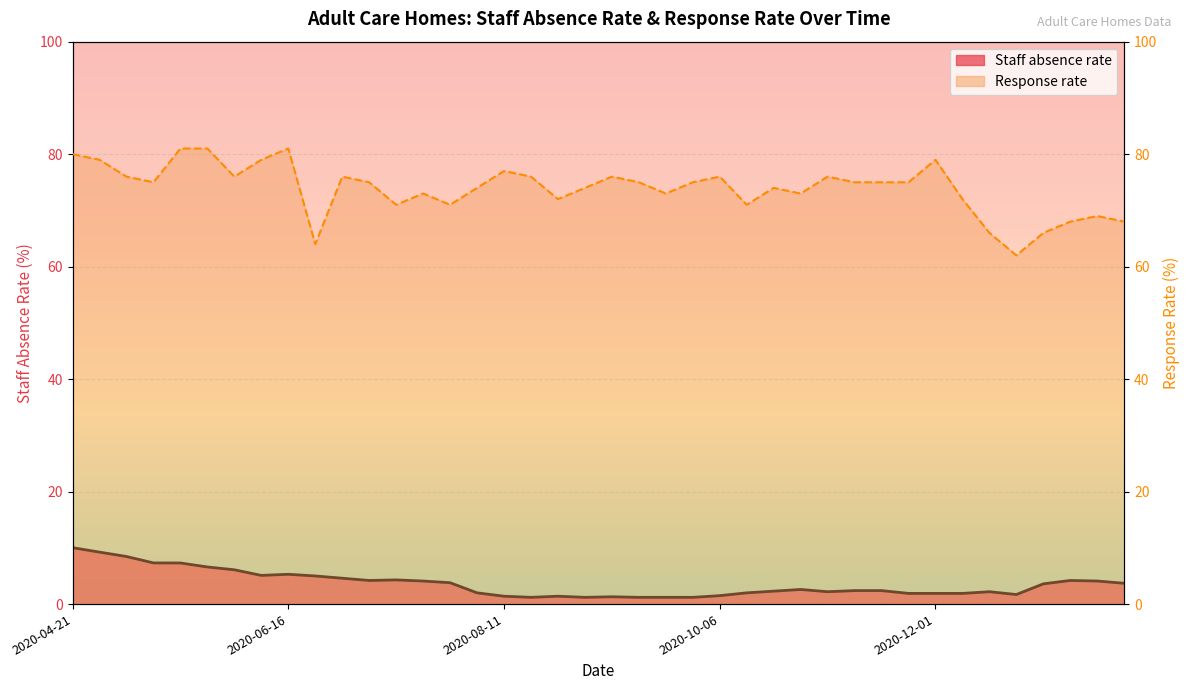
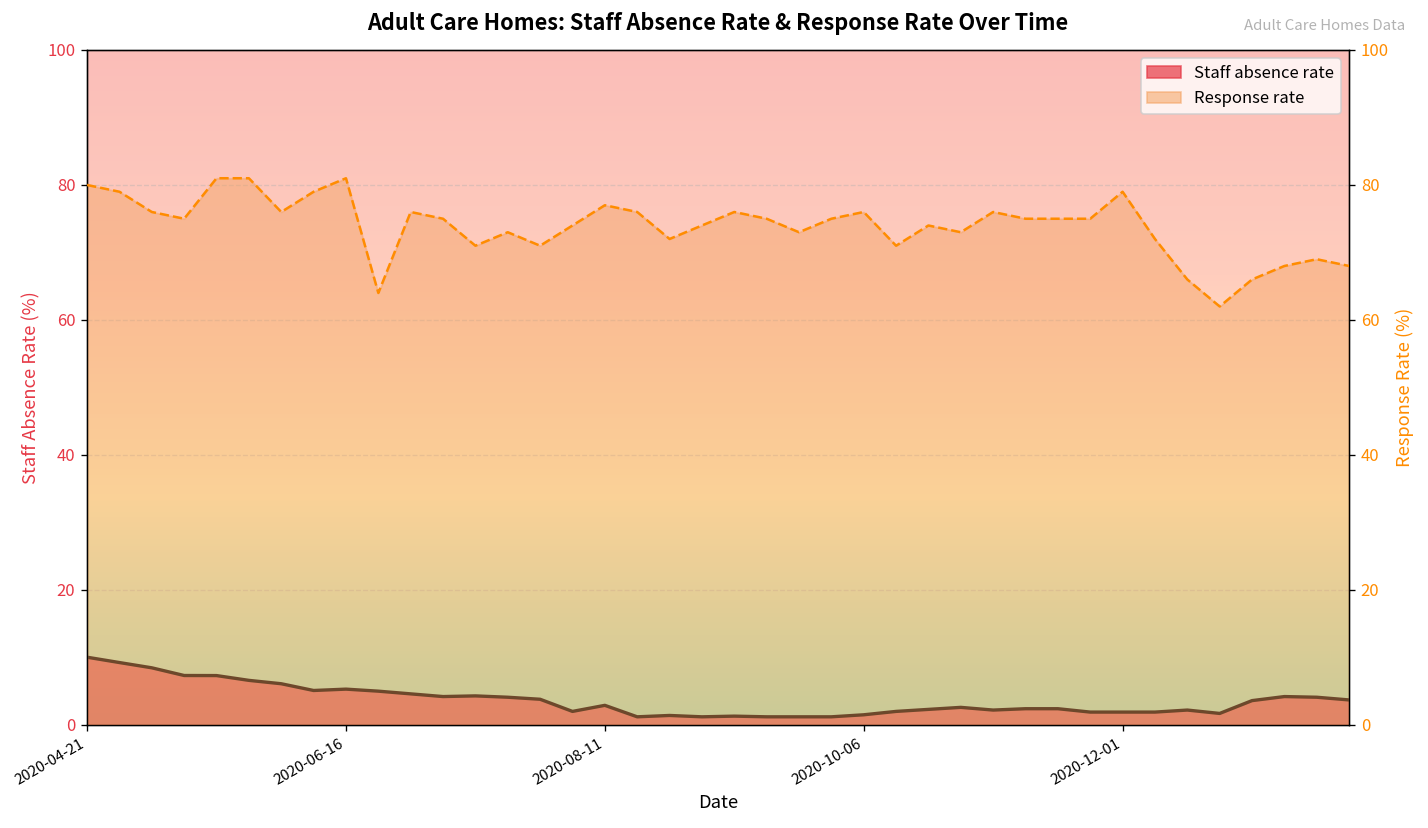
  {
    "Staff absence rate": {
      "2020-04-21": 10,
      "2020-06-16": 5,
-     "2020-08-11": 1,
+     "2020-08-11": 3,
      "2020-10-06": 2,
      "2020-12-01": 2
    },
    "Response rate": {
      "2020-04-21": 80,
      "2020-06-16": 81,
      "2020-08-11": 77,
      "2020-10-06": 76,
      "2020-12-01": 79
    }
  }
